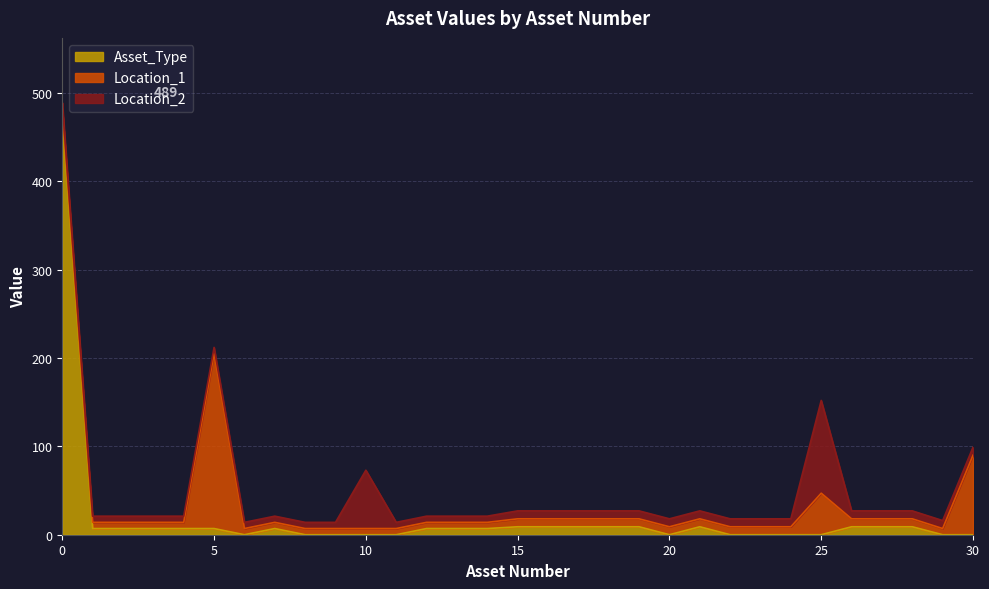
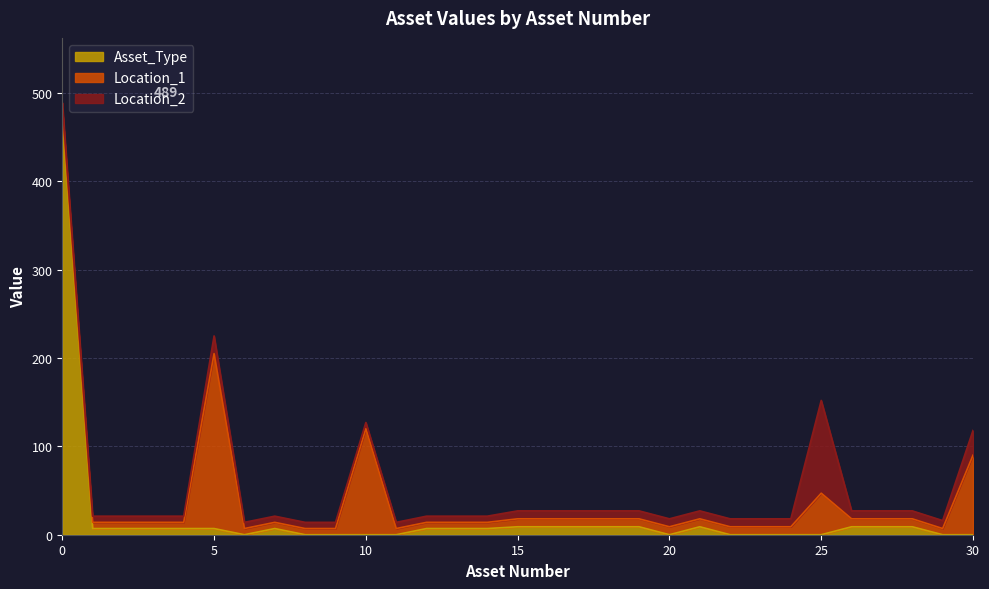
  {
    "Asset_Type": {
      "0": 480,
      "5": 10,
      "10": 0,
      "15": 10,
      "20": 0,
      "25": 0,
      "30": 0
    },
    "Location_1": {
      "0": 10,
      "5": 200,
-     "10": 10,
+     "10": 120,
      "15": 10,
      "20": 10,
      "25": 50,
      "30": 90
    },
    "Location_2": {
      "0": 10,
-     "5": 10,
-     "10": 70,
+     "5": 20,
+     "10": 10,
      "15": 10,
      "20": 10,
      "25": 110,
-     "30": 10
+     "30": 30
    }
  }
